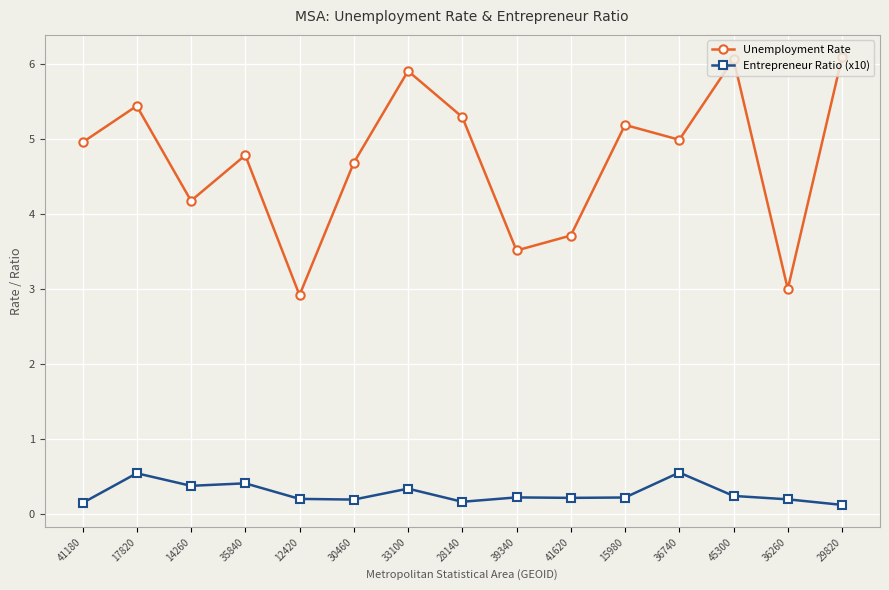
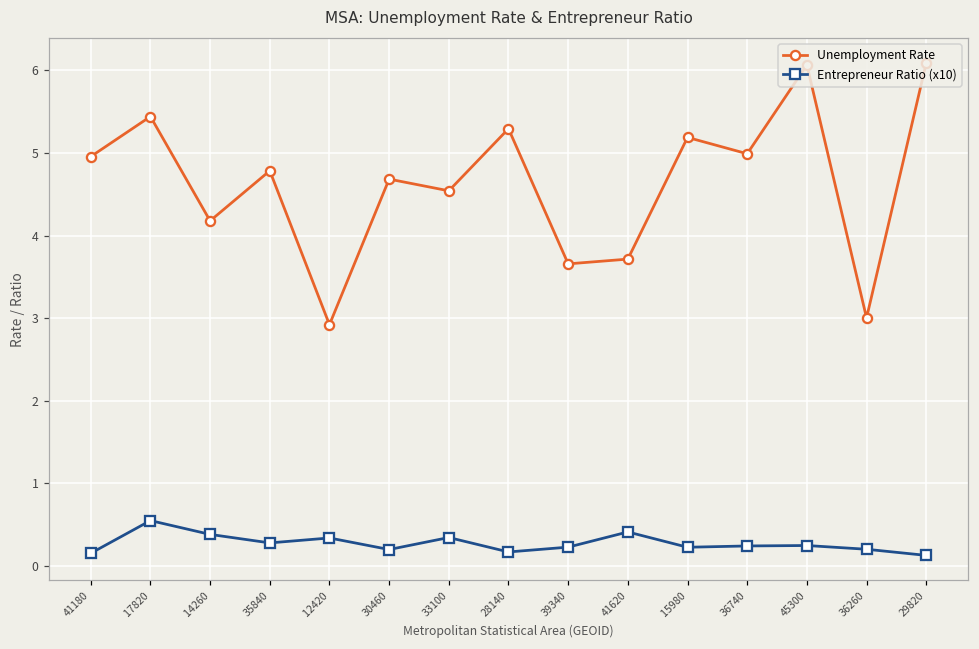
  {
    "Unemployment Rate": {
      "41180": 5.0,
      "17820": 5.4,
      "14260": 4.2,
      "35840": 4.8,
      "12420": 2.9,
      "30460": 4.7,
-     "33100": 5.9,
+     "33100": 4.5,
      "28140": 5.3,
-     "39340": 3.5,
+     "39340": 3.7,
      "41620": 3.7,
      "15980": 5.2,
      "36740": 5.0,
      "36260": 3.0
    },
    "Entrepreneur Ratio (x10)": {
      "41180": 0.2,
      "17820": 0.5,
      "14260": 0.4,
-     "35840": 0.4,
-     "12420": 0.2,
+     "35840": 0.3,
+     "12420": 0.3,
      "30460": 0.2,
      "33100": 0.3,
      "28140": 0.2,
      "39340": 0.2,
-     "41620": 0.2,
+     "41620": 0.4,
      "15980": 0.2,
-     "36740": 0.6,
+     "36740": 0.2,
      "45300": 0.2,
      "36260": 0.2,
      "29820": 0.1
    }
  }
